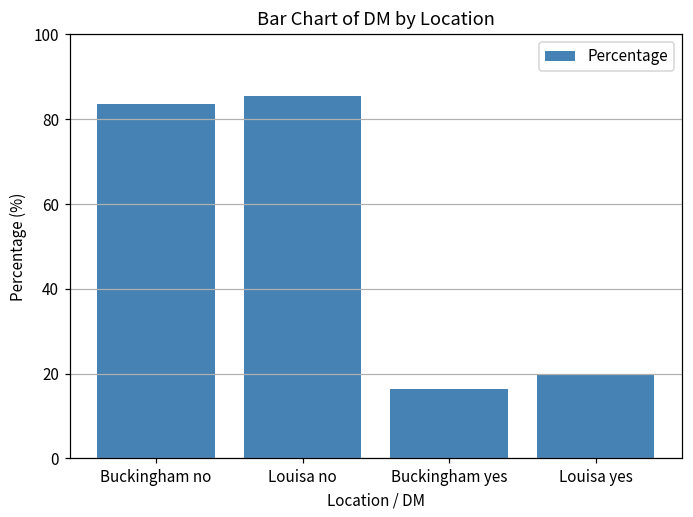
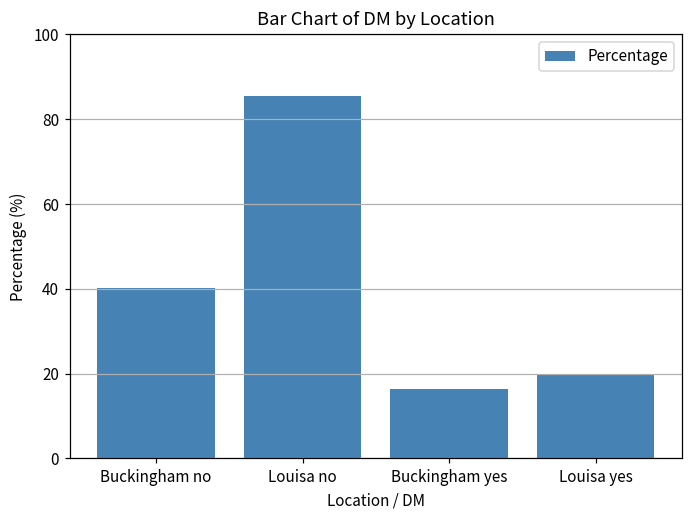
  {
-   "Buckingham no": 84,
+   "Buckingham no": 40,
    "Louisa no": 86,
    "Buckingham yes": 16,
    "Louisa yes": 20
  }
